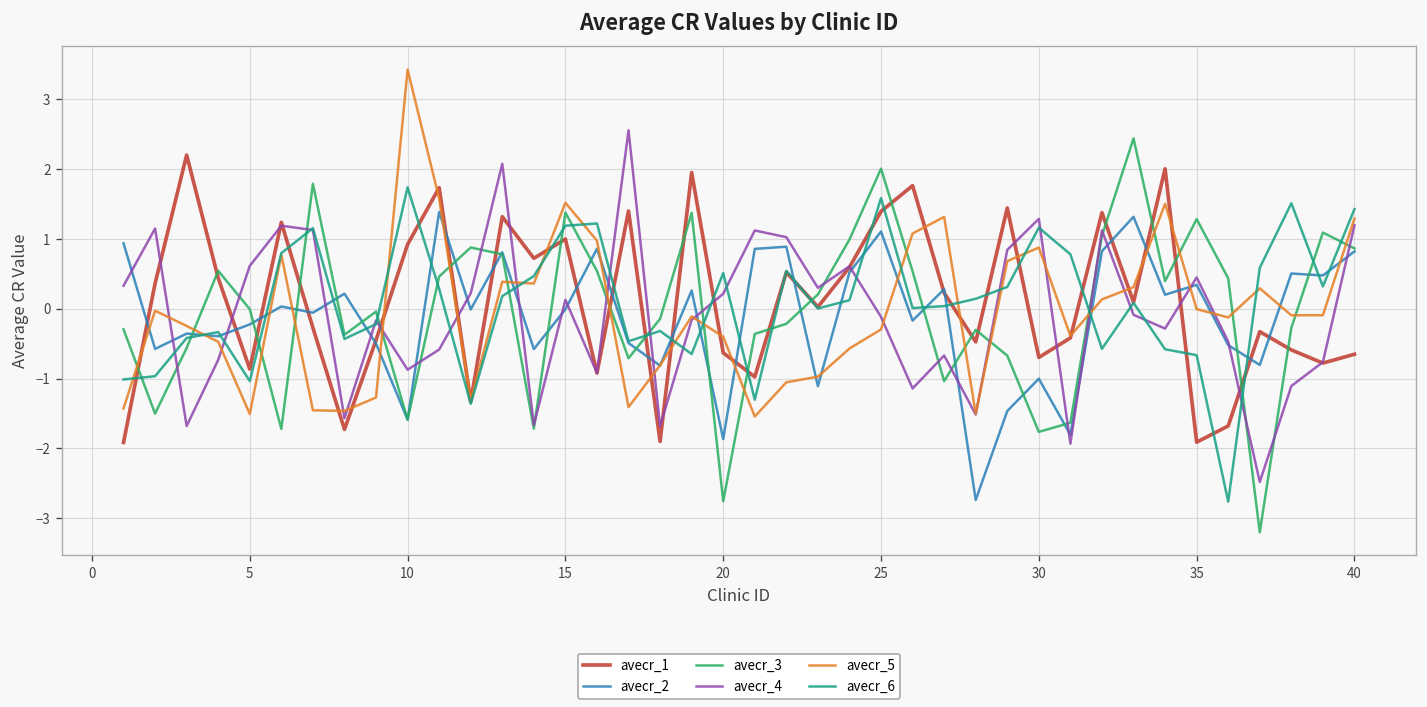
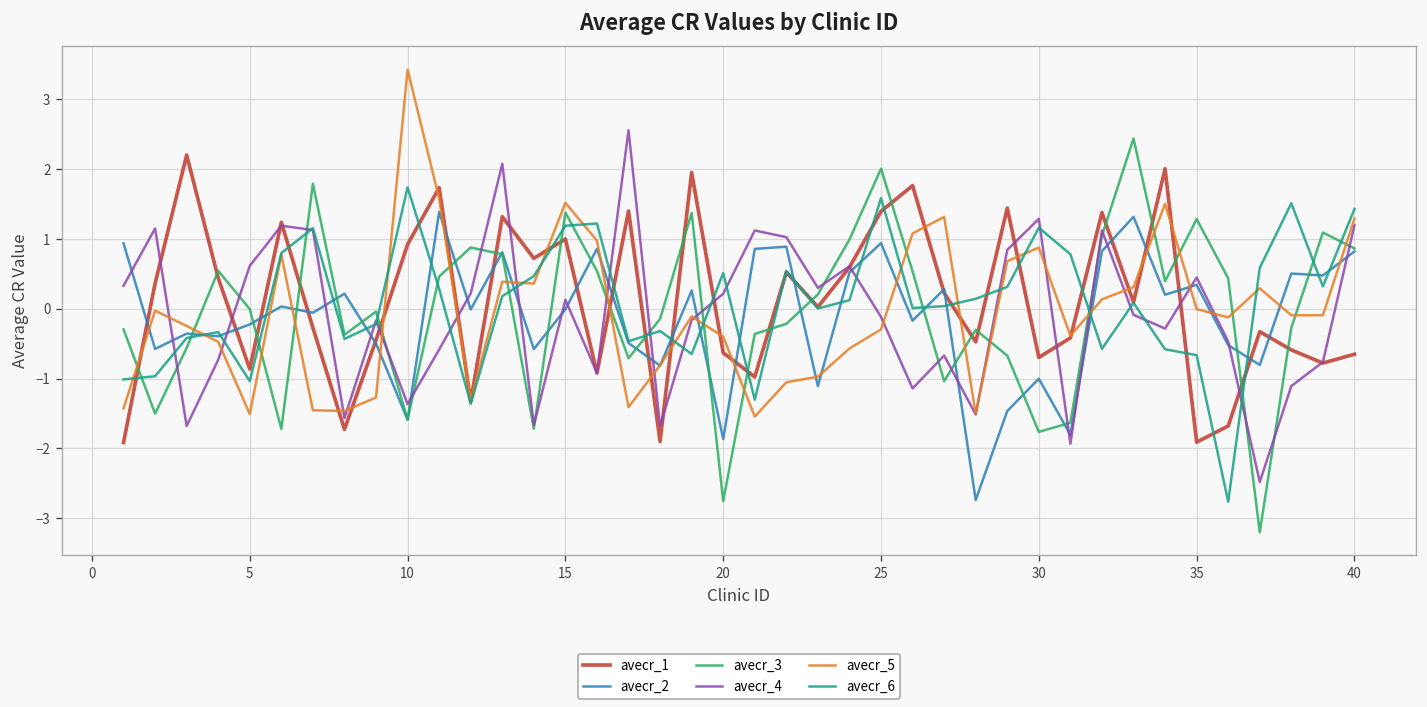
  {
    "avecr_1": {
      "5": -0.9,
      "10": 0.9,
      "15": 1.0,
      "20": -0.6,
      "25": 1.4,
      "30": -0.7,
      "35": -1.9,
      "40": -0.7
    },
    "avecr_2": {
      "5": -0.2,
      "15": 0.0,
      "20": -1.9,
-     "25": 1.1,
+     "25": 0.9,
      "30": -1.0,
      "35": 0.3
    },
    "avecr_4": {
      "5": 0.6,
-     "10": -0.9,
+     "10": -1.4,
      "15": 0.1,
      "20": 0.2,
      "25": -0.1,
      "30": 1.3,
      "35": 0.4,
      "40": 1.2
    },
    "avecr_5": {
      "5": -1.5,
      "10": 3.4,
      "15": 1.5,
      "20": -0.4,
      "25": -0.3,
      "30": 0.9,
      "35": 0.0,
      "40": 1.3
    }
  }
